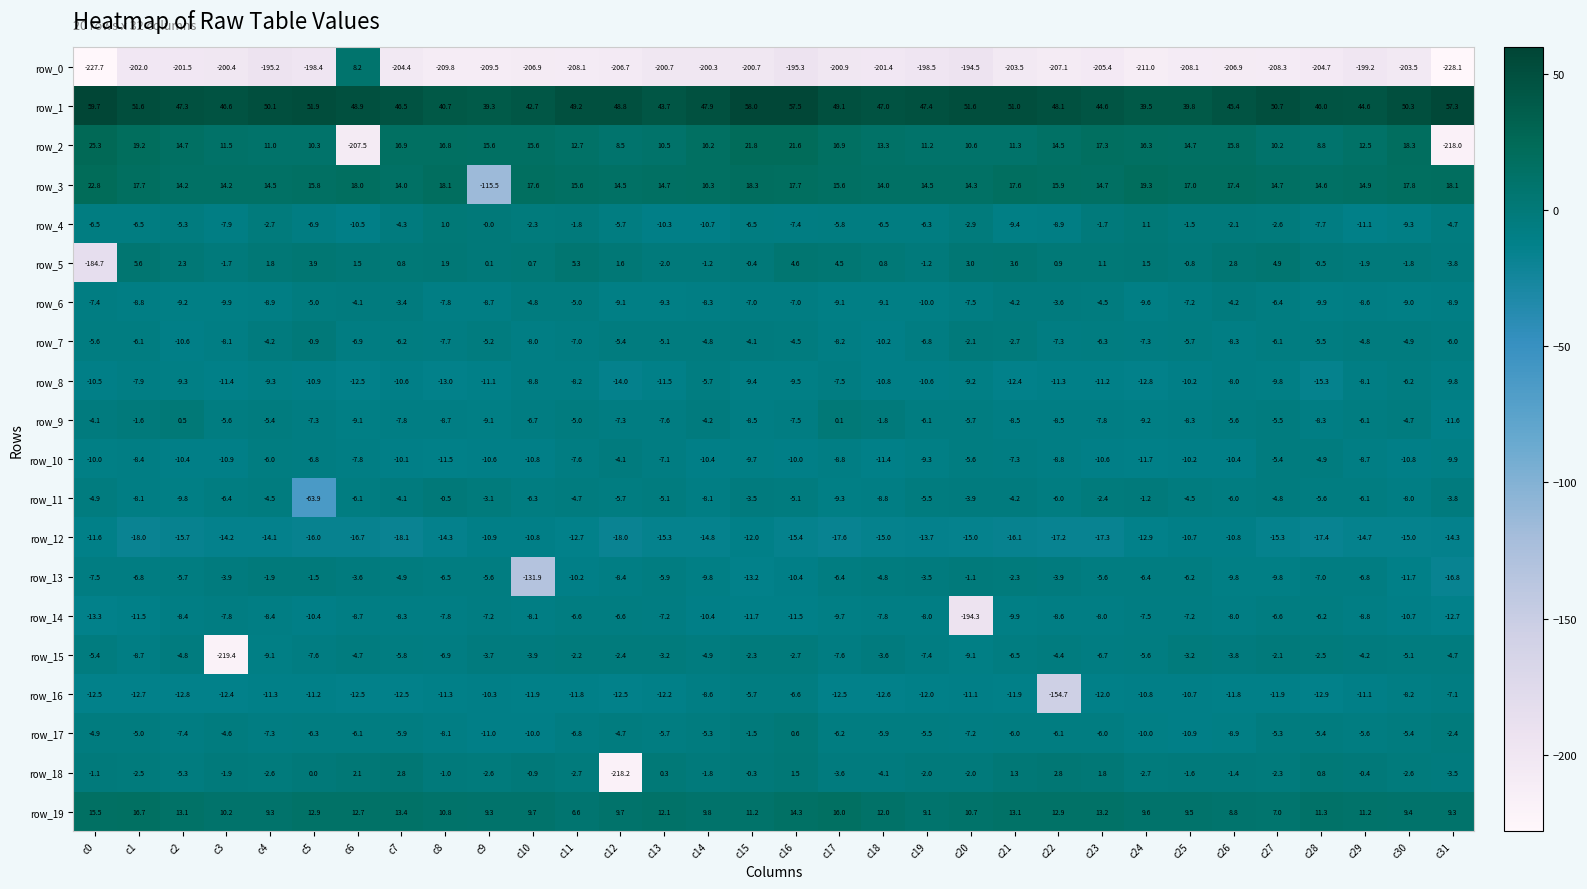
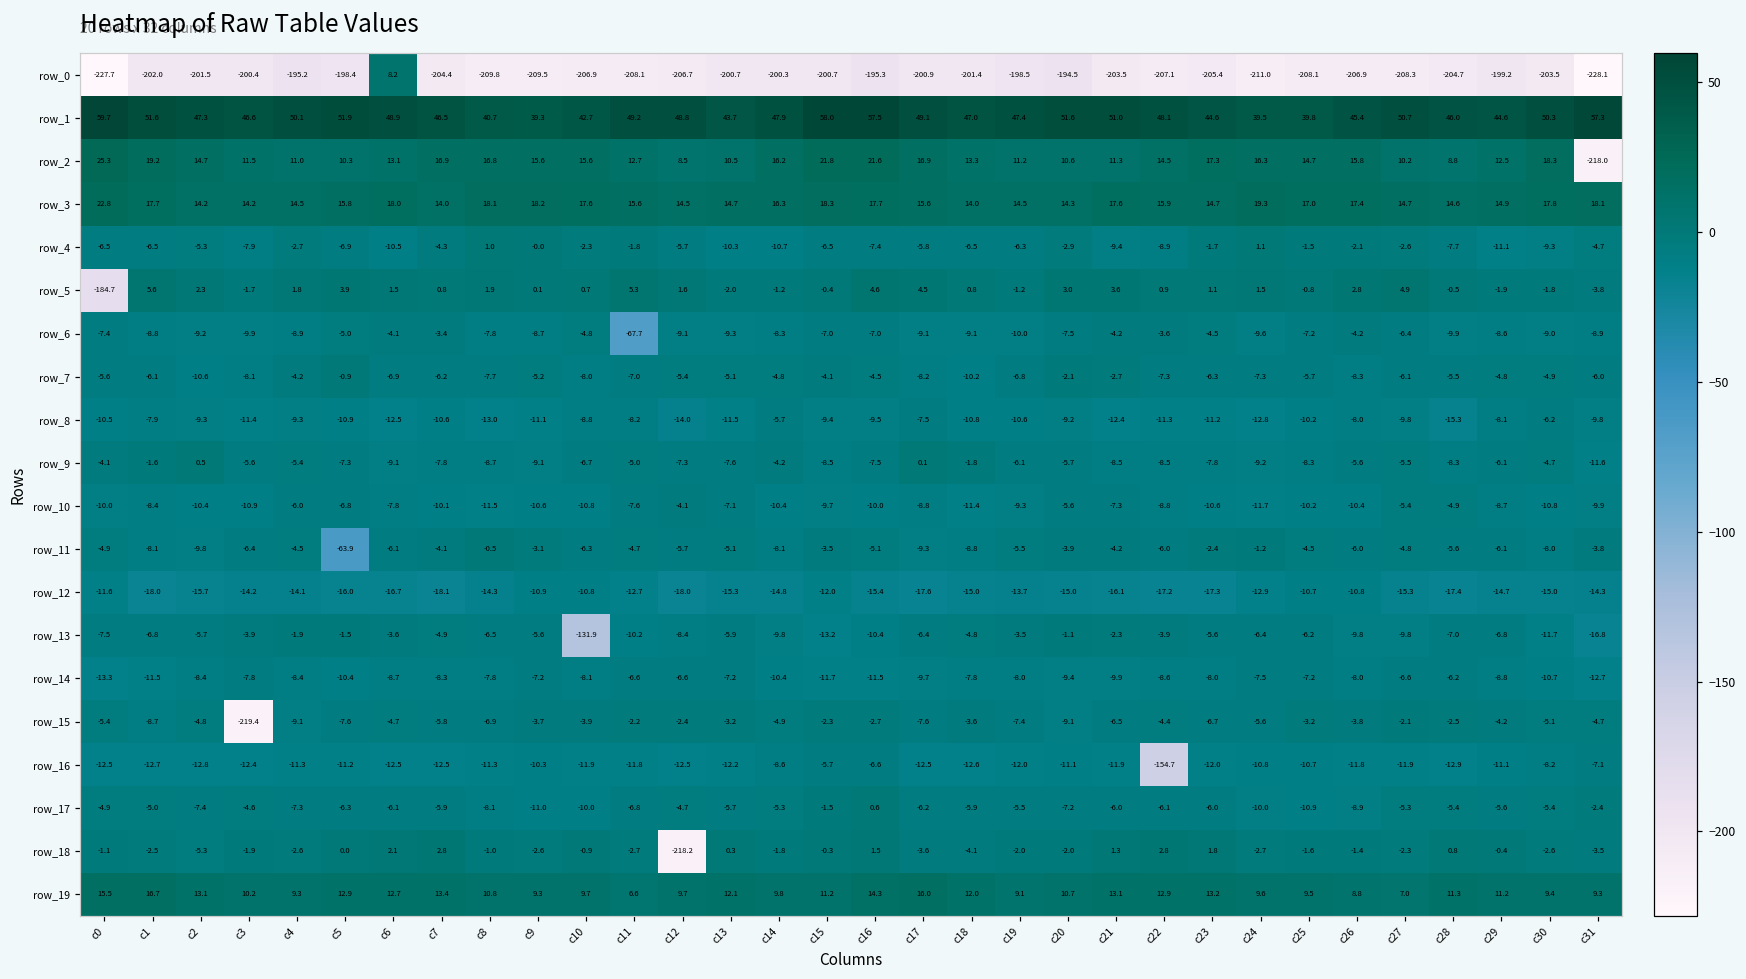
  {
    "row_2": {
      "c0": 25.3,
      "c1": 19.2,
      "c2": 14.7,
      "c3": 11.5,
      "c4": 11.0,
      "c5": 10.3,
-     "c6": -207.5,
+     "c6": 13.1,
      "c7": 16.9,
      "c8": 16.8,
      "c9": 15.6,
      "c10": 15.6,
      "c11": 12.7,
      "c12": 8.5,
      "c13": 10.5,
      "c14": 16.2,
      "c15": 21.8,
      "c16": 21.6,
      "c17": 16.9,
      "c18": 13.3,
      "c19": 11.2,
      "c20": 10.6,
      "c21": 11.3,
      "c22": 14.5,
      "c23": 17.3,
      "c24": 16.3,
      "c25": 14.7,
      "c26": 15.8,
      "c27": 10.2,
      "c28": 8.8,
      "c29": 12.5,
      "c30": 18.3,
      "c31": -218.0
    },
    "row_3": {
      "c0": 22.8,
      "c1": 17.7,
      "c2": 14.2,
      "c3": 14.2,
      "c4": 14.5,
      "c5": 15.8,
      "c6": 18.0,
      "c7": 14.0,
      "c8": 18.1,
-     "c9": -115.5,
+     "c9": 18.2,
      "c10": 17.6,
      "c11": 15.6,
      "c12": 14.5,
      "c13": 14.7,
      "c14": 16.3,
      "c15": 18.3,
      "c16": 17.7,
      "c17": 15.6,
      "c18": 14.0,
      "c19": 14.5,
      "c20": 14.3,
      "c21": 17.6,
      "c22": 15.9,
      "c23": 14.7,
      "c24": 19.3,
      "c25": 17.0,
      "c26": 17.4,
      "c27": 14.7,
      "c28": 14.6,
      "c29": 14.9,
      "c30": 17.8,
      "c31": 18.1
    },
    "row_6": {
      "c0": -7.4,
      "c1": -8.8,
      "c2": -9.2,
      "c3": -9.9,
      "c4": -8.9,
      "c5": -5.0,
      "c6": -4.1,
      "c7": -3.4,
      "c8": -7.8,
      "c9": -8.7,
      "c10": -4.8,
-     "c11": -5.0,
+     "c11": -67.7,
      "c12": -9.1,
      "c13": -9.3,
      "c14": -8.3,
      "c15": -7.0,
      "c16": -7.0,
      "c17": -9.1,
      "c18": -9.1,
      "c19": -10.0,
      "c20": -7.5,
      "c21": -4.2,
      "c22": -3.6,
      "c23": -4.5,
      "c24": -9.6,
      "c25": -7.2,
      "c26": -4.2,
      "c27": -6.4,
      "c28": -9.9,
      "c29": -8.6,
      "c30": -9.0,
      "c31": -8.9
    },
    "row_14": {
      "c0": -13.3,
      "c1": -11.5,
      "c2": -8.4,
      "c3": -7.8,
      "c4": -8.4,
      "c5": -10.4,
      "c6": -8.7,
      "c7": -8.3,
      "c8": -7.8,
      "c9": -7.2,
      "c10": -8.1,
      "c11": -6.6,
      "c12": -6.6,
      "c13": -7.2,
      "c14": -10.4,
      "c15": -11.7,
      "c16": -11.5,
      "c17": -9.7,
      "c18": -7.8,
      "c19": -8.0,
-     "c20": -194.3,
+     "c20": -9.4,
      "c21": -9.9,
      "c22": -8.6,
      "c23": -8.0,
      "c24": -7.5,
      "c25": -7.2,
      "c26": -8.0,
      "c27": -6.6,
      "c28": -6.2,
      "c29": -8.8,
      "c30": -10.7,
      "c31": -12.7
    }
  }
